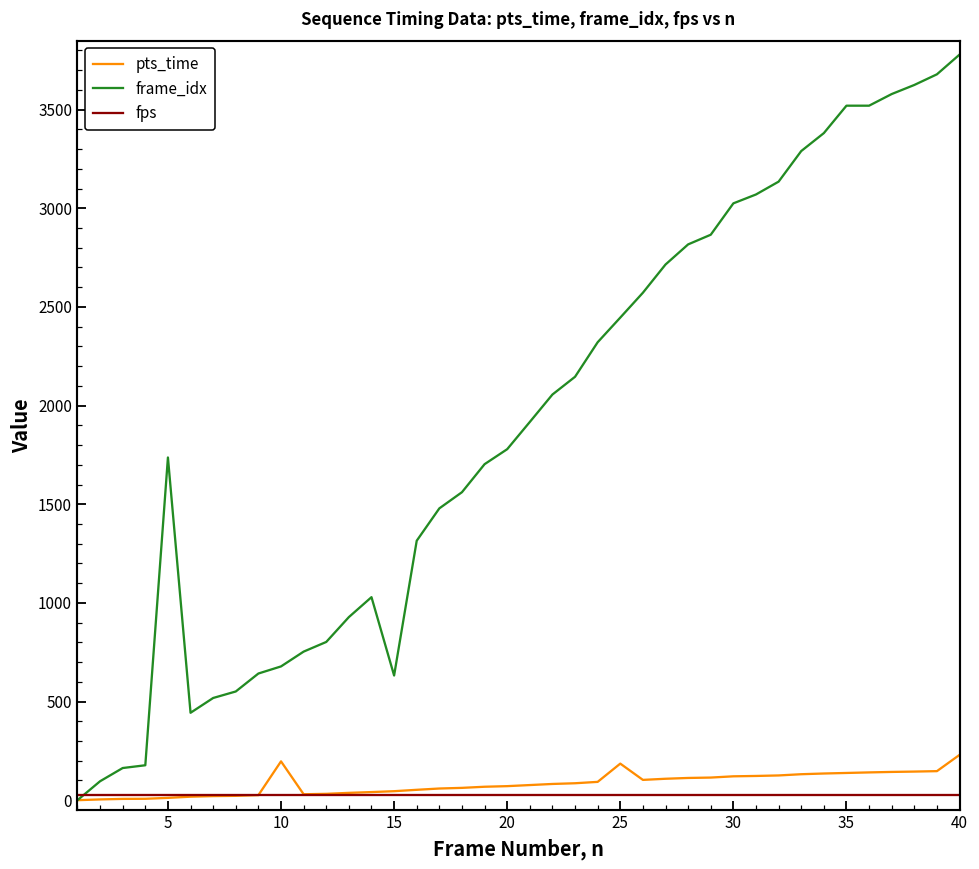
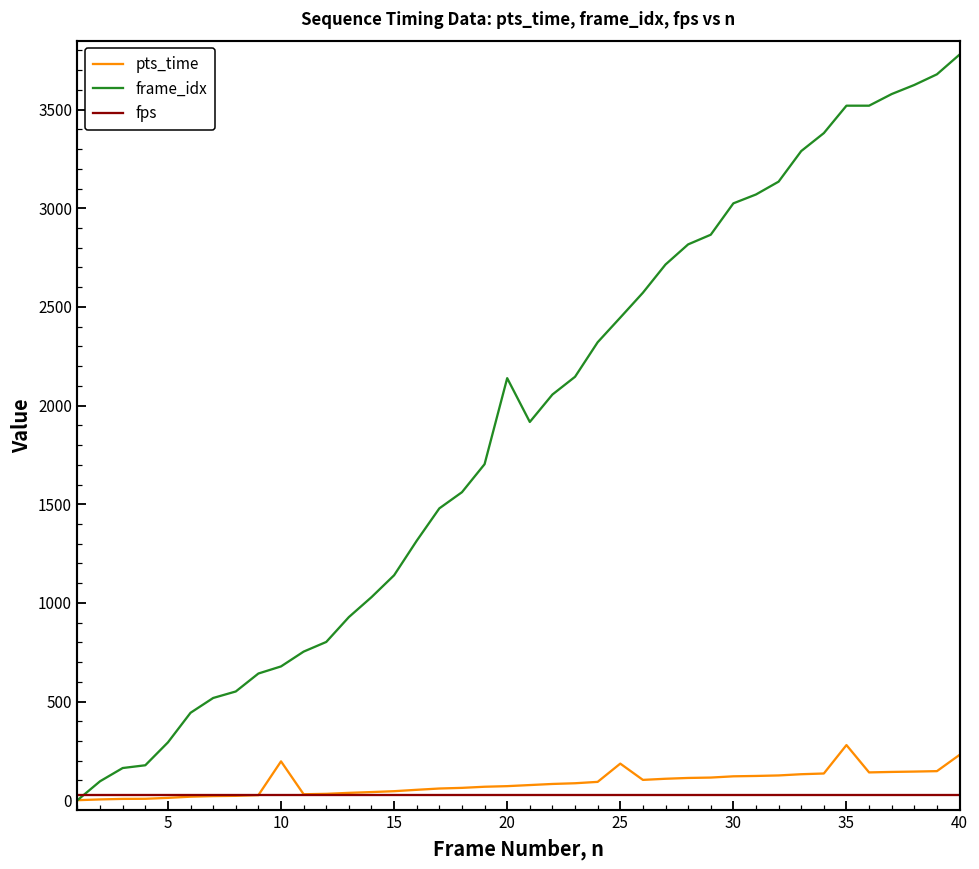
  {
    "pts_time": {
      "10": 200,
      "15": 50,
      "20": 70,
      "25": 190,
      "30": 120,
-     "35": 140,
+     "35": 280,
      "40": 230
    },
    "frame_idx": {
-     "5": 1740,
+     "5": 290,
      "10": 680,
-     "15": 630,
-     "20": 1780,
+     "15": 1140,
+     "20": 2140,
      "25": 2450,
      "30": 3030,
      "35": 3520,
      "40": 3780
    },
    "fps": {
      "10": 30,
      "15": 30,
      "20": 30,
      "25": 30,
      "30": 30,
      "35": 30,
      "40": 30
    }
  }
